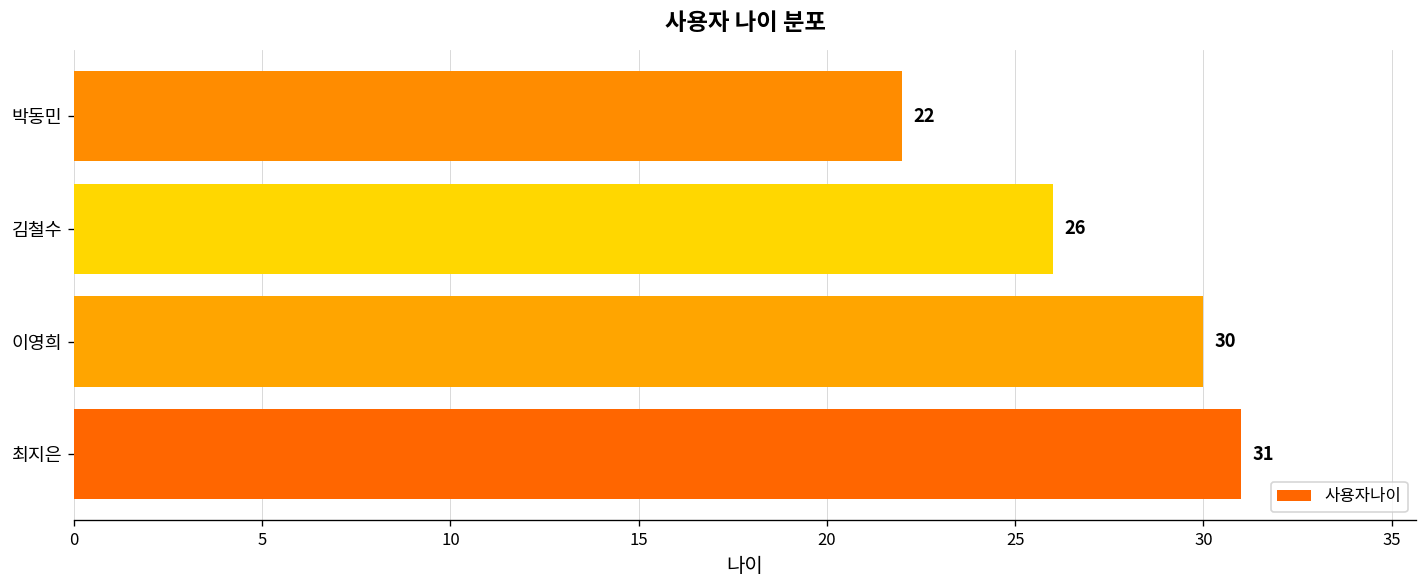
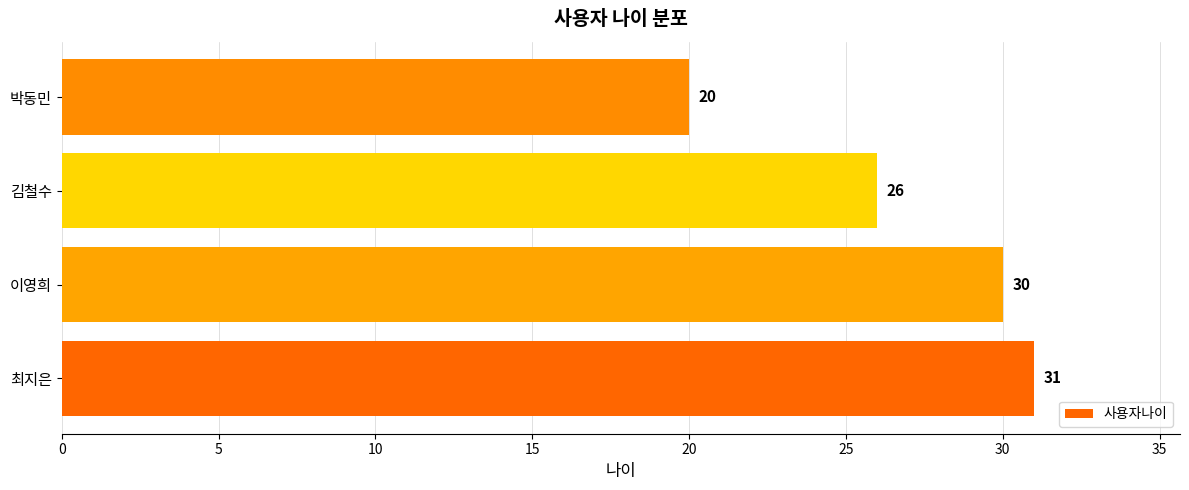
  {
-   "박동민": 22,
+   "박동민": 20,
    "김철수": 26,
    "이영희": 30,
    "최지은": 31
  }
